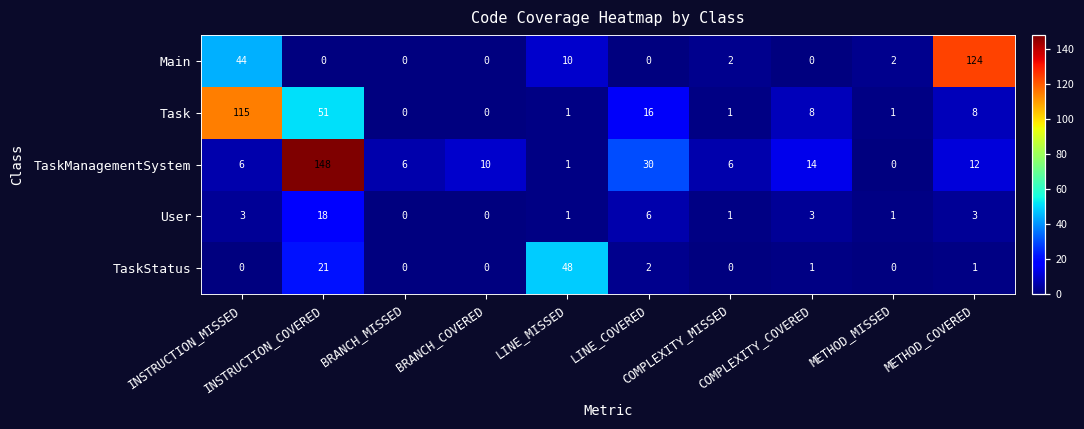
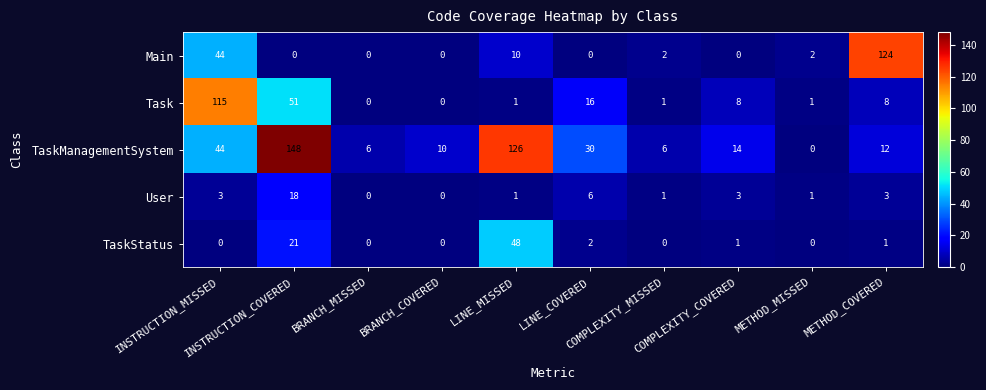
  {
    "Main": {
      "INSTRUCTION_MISSED": 44,
      "INSTRUCTION_COVERED": 0,
      "BRANCH_MISSED": 0,
      "BRANCH_COVERED": 0,
      "LINE_MISSED": 10,
      "LINE_COVERED": 0,
      "COMPLEXITY_MISSED": 2,
      "COMPLEXITY_COVERED": 0,
      "METHOD_MISSED": 2,
      "METHOD_COVERED": 124
    },
    "Task": {
      "INSTRUCTION_MISSED": 115,
      "INSTRUCTION_COVERED": 51,
      "BRANCH_MISSED": 0,
      "BRANCH_COVERED": 0,
      "LINE_MISSED": 1,
      "LINE_COVERED": 16,
      "COMPLEXITY_MISSED": 1,
      "COMPLEXITY_COVERED": 8,
      "METHOD_MISSED": 1,
      "METHOD_COVERED": 8
    },
    "TaskManagementSystem": {
-     "INSTRUCTION_MISSED": 6,
+     "INSTRUCTION_MISSED": 44,
      "INSTRUCTION_COVERED": 148,
      "BRANCH_MISSED": 6,
      "BRANCH_COVERED": 10,
-     "LINE_MISSED": 1,
+     "LINE_MISSED": 126,
      "LINE_COVERED": 30,
      "COMPLEXITY_MISSED": 6,
      "COMPLEXITY_COVERED": 14,
      "METHOD_MISSED": 0,
      "METHOD_COVERED": 12
    },
    "User": {
      "INSTRUCTION_MISSED": 3,
      "INSTRUCTION_COVERED": 18,
      "BRANCH_MISSED": 0,
      "BRANCH_COVERED": 0,
      "LINE_MISSED": 1,
      "LINE_COVERED": 6,
      "COMPLEXITY_MISSED": 1,
      "COMPLEXITY_COVERED": 3,
      "METHOD_MISSED": 1,
      "METHOD_COVERED": 3
    },
    "TaskStatus": {
      "INSTRUCTION_MISSED": 0,
      "INSTRUCTION_COVERED": 21,
      "BRANCH_MISSED": 0,
      "BRANCH_COVERED": 0,
      "LINE_MISSED": 48,
      "LINE_COVERED": 2,
      "COMPLEXITY_MISSED": 0,
      "COMPLEXITY_COVERED": 1,
      "METHOD_MISSED": 0,
      "METHOD_COVERED": 1
    }
  }
